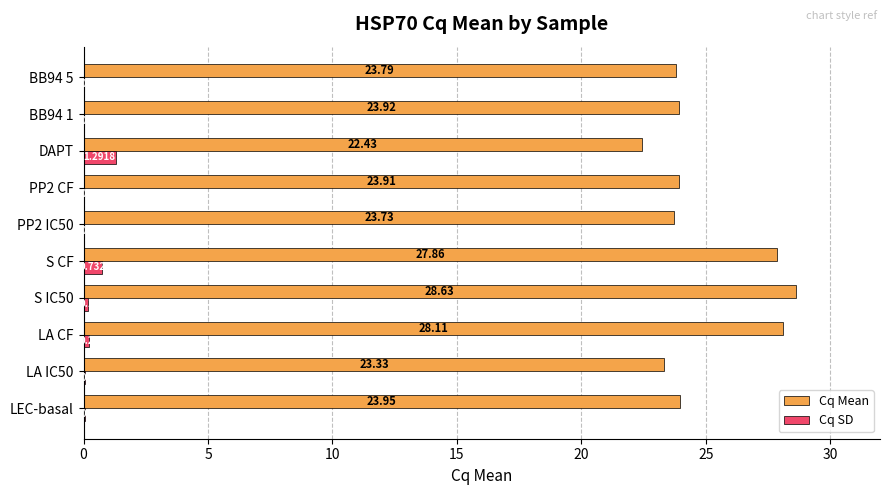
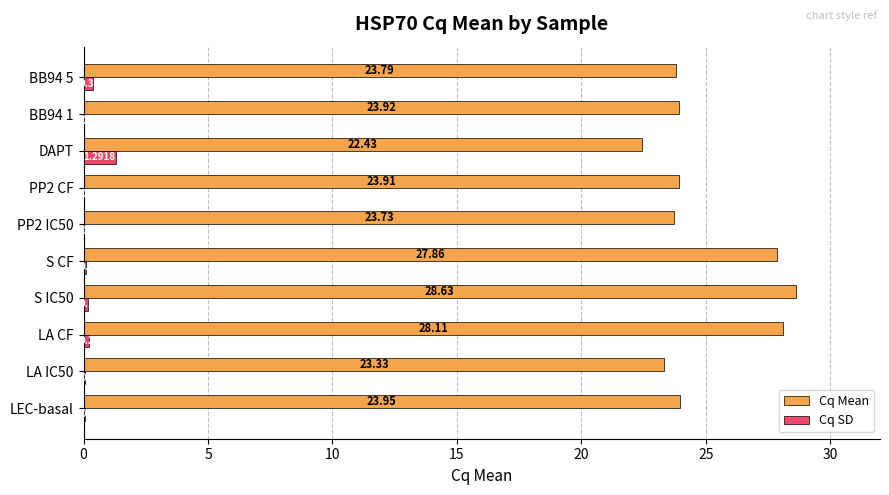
  {
    "Cq Mean": {
      "BB94 5": 23.79,
      "BB94 1": 23.92,
      "DAPT": 22.43,
      "PP2 CF": 23.91,
      "PP2 IC50": 23.73,
      "S CF": 27.86,
      "S IC50": 28.63,
      "LA CF": 28.11,
      "LA IC50": 23.33,
      "LEC-basal": 23.95
    },
    "Cq SD": {
-     "BB94 5": 0.0,
-     "S CF": 0.7,
+     "BB94 5": 0.4,
+     "S CF": 0.1,
      "S IC50": 0.2,
      "LA CF": 0.2
    }
  }
